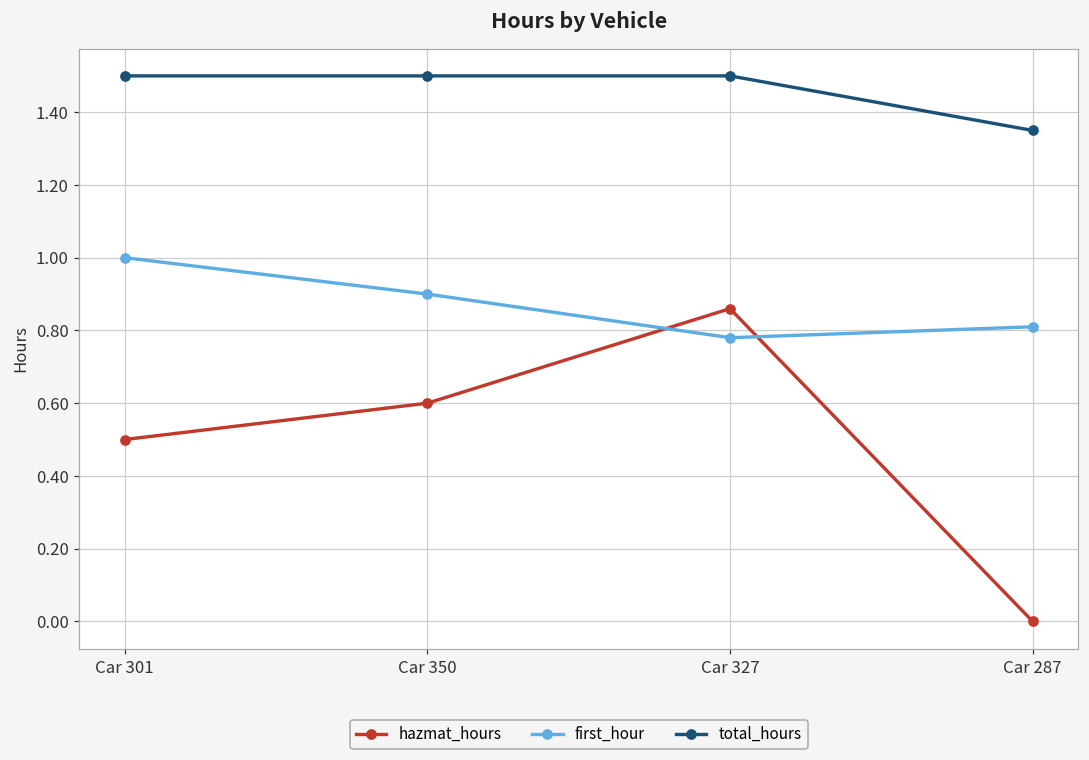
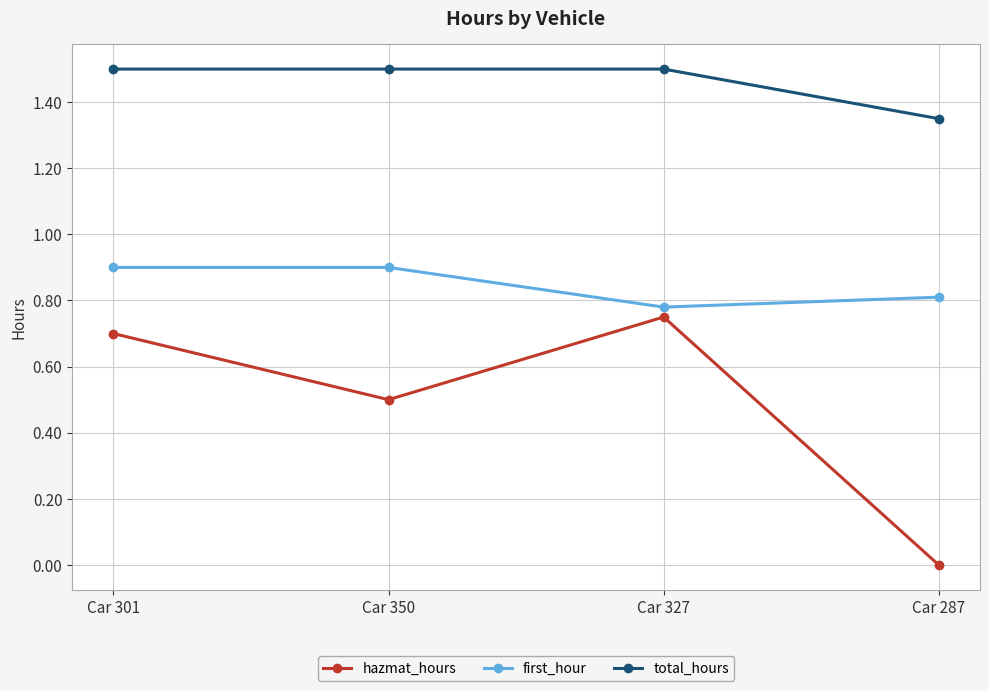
  {
    "hazmat_hours": {
-     "Car 301": 0.5,
-     "Car 350": 0.6,
-     "Car 327": 0.86,
+     "Car 301": 0.7,
+     "Car 350": 0.5,
+     "Car 327": 0.75,
      "Car 287": 0.00
    },
    "first_hour": {
-     "Car 301": 1.0,
+     "Car 301": 0.9,
      "Car 350": 0.9,
      "Car 327": 0.78,
      "Car 287": 0.81
    },
    "total_hours": {
      "Car 301": 1.50,
      "Car 350": 1.50,
      "Car 327": 1.50,
      "Car 287": 1.35
    }
  }
